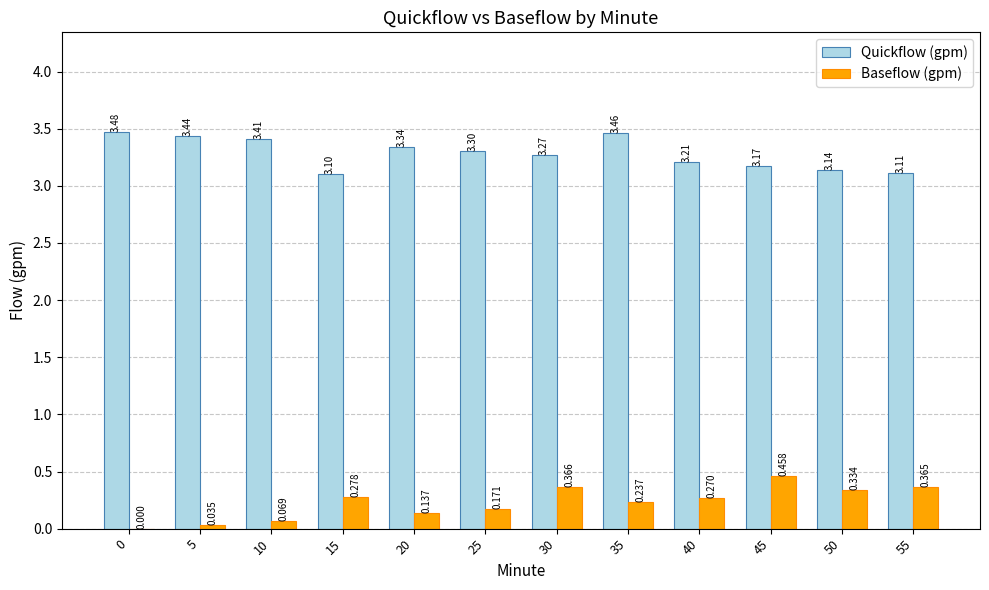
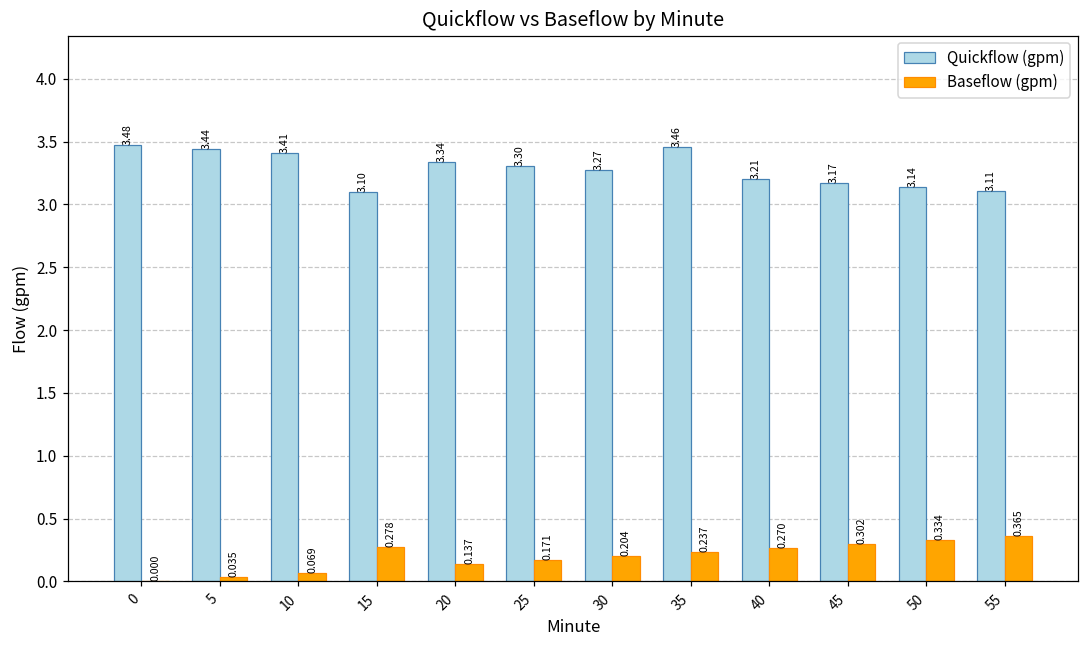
  {
    "Quickflow (gpm)": {
      "0": 3.48,
      "5": 3.44,
      "10": 3.41,
      "15": 3.10,
      "20": 3.34,
      "25": 3.30,
      "30": 3.27,
      "35": 3.46,
      "40": 3.21,
      "45": 3.17,
      "50": 3.14,
      "55": 3.11
    },
    "Baseflow (gpm)": {
      "0": 0.000,
      "5": 0.035,
      "10": 0.069,
      "15": 0.278,
      "20": 0.137,
      "25": 0.171,
-     "30": 0.366,
+     "30": 0.204,
      "35": 0.237,
      "40": 0.270,
-     "45": 0.458,
+     "45": 0.302,
      "50": 0.334,
      "55": 0.365
    }
  }
